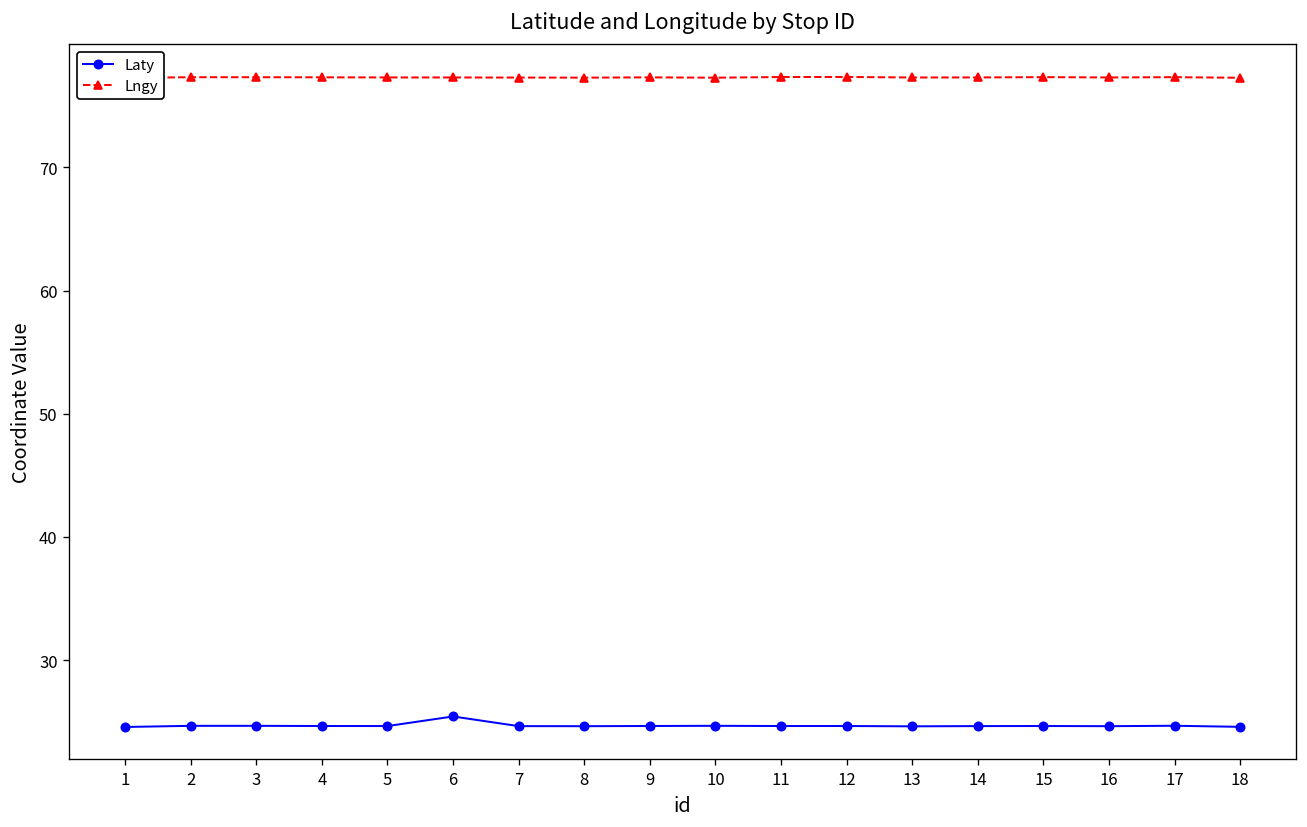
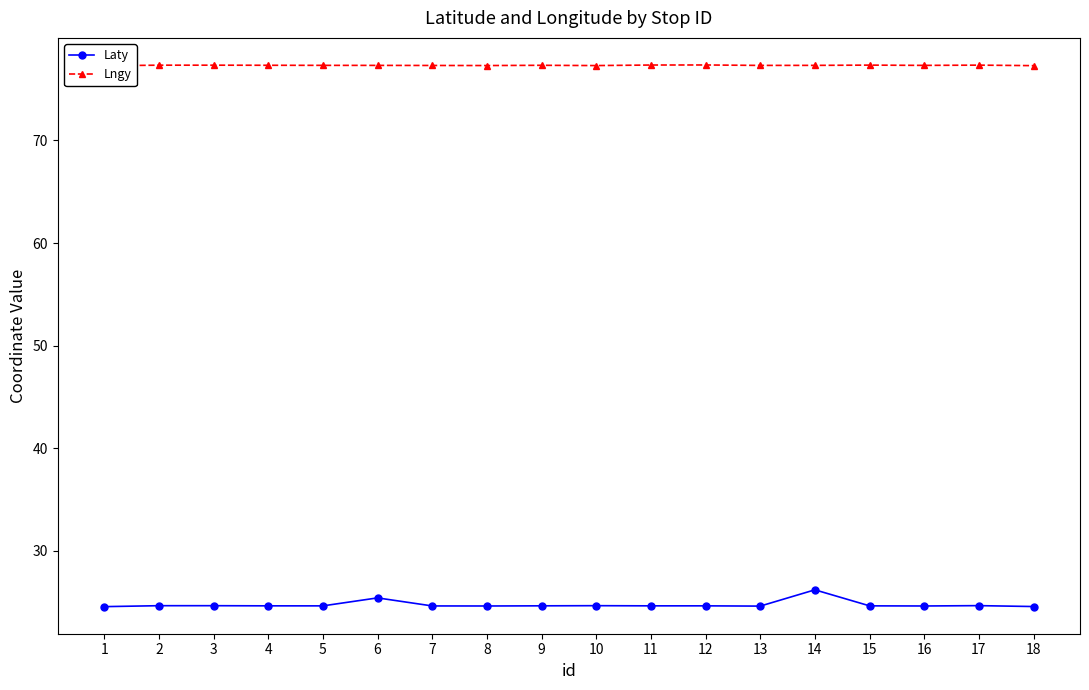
  {
    "Laty": {
      "1": 24.6,
      "2": 24.7,
      "3": 24.7,
      "4": 24.6,
      "5": 24.6,
      "6": 25.4,
      "7": 24.6,
      "8": 24.6,
      "9": 24.6,
      "10": 24.7,
      "11": 24.6,
      "12": 24.6,
      "13": 24.6,
-     "14": 24.6,
+     "14": 26.2,
      "15": 24.6,
      "16": 24.6,
      "17": 24.7,
      "18": 24.6
    },
    "Lngy": {
      "2": 77.3,
      "3": 77.3,
      "4": 77.3,
      "5": 77.3,
      "6": 77.3,
      "7": 77.3,
      "8": 77.3,
      "9": 77.3,
      "10": 77.3,
      "11": 77.3,
      "12": 77.3,
      "13": 77.3,
      "14": 77.3,
      "15": 77.3,
      "16": 77.3,
      "17": 77.3,
      "18": 77.3
    }
  }
